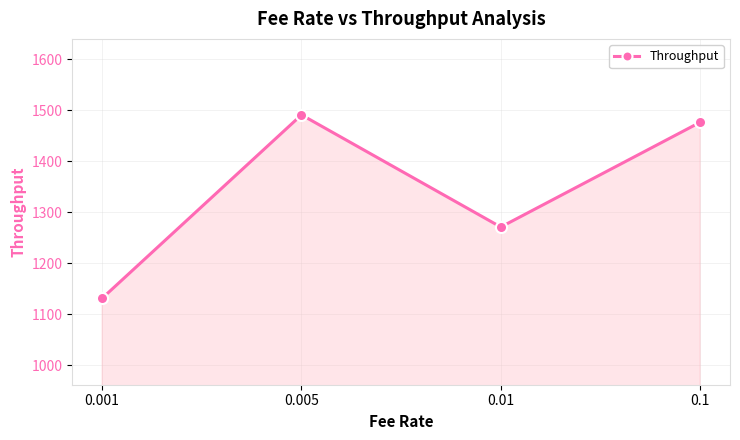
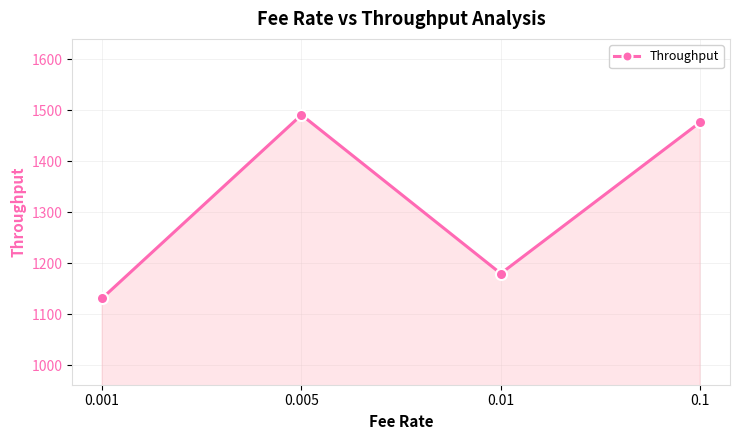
  {
    "0.001": 1130,
    "0.005": 1490,
-   "0.01": 1270,
+   "0.01": 1180,
    "0.1": 1480
  }
